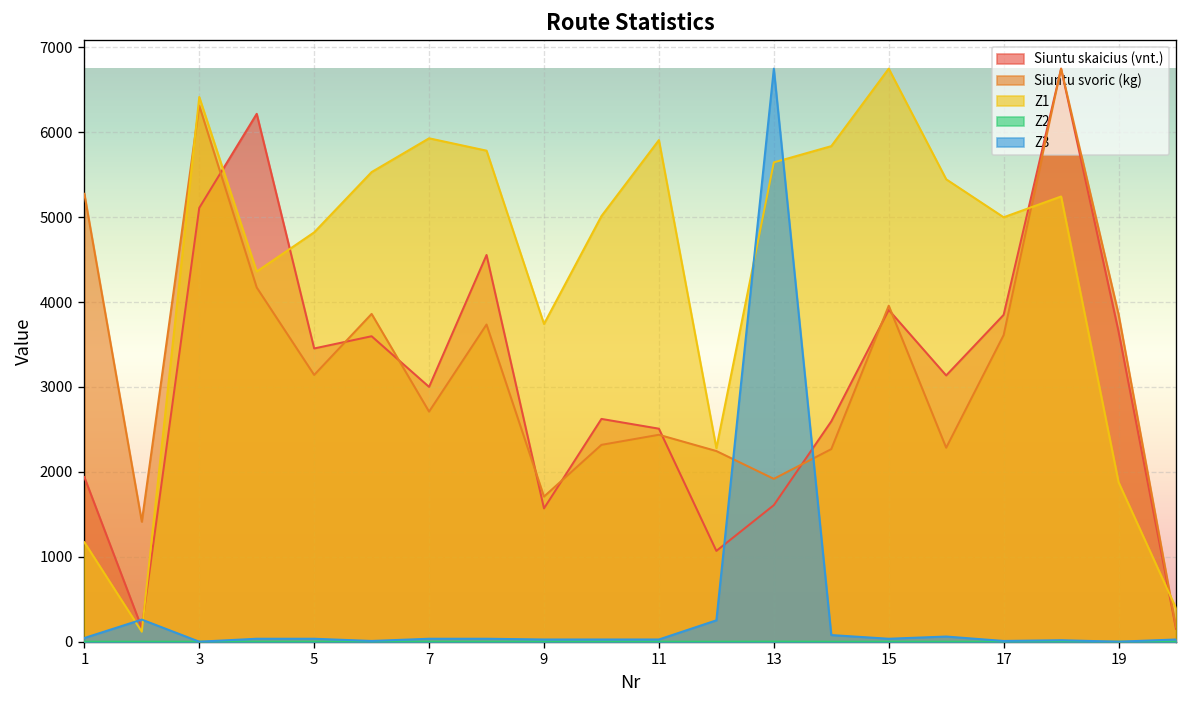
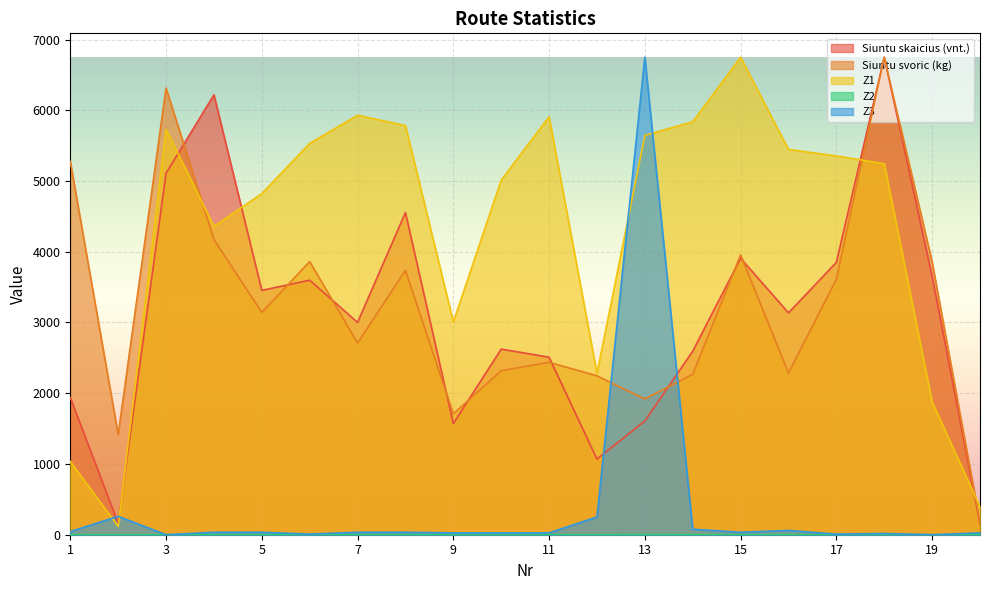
  {
    "Z1": {
-     "1": 1200,
-     "3": 6400,
+     "1": 1000,
+     "3": 5700,
      "5": 4800,
      "7": 5900,
-     "9": 3700,
+     "9": 3000,
      "11": 5900,
      "13": 5600,
      "15": 6800,
-     "17": 5000,
+     "17": 5400,
      "19": 1900
    },
    "Z2": {
      "1": 0,
      "13": 0
    },
    "Z3": {
      "1": 0,
      "13": 6700
    }
  }
